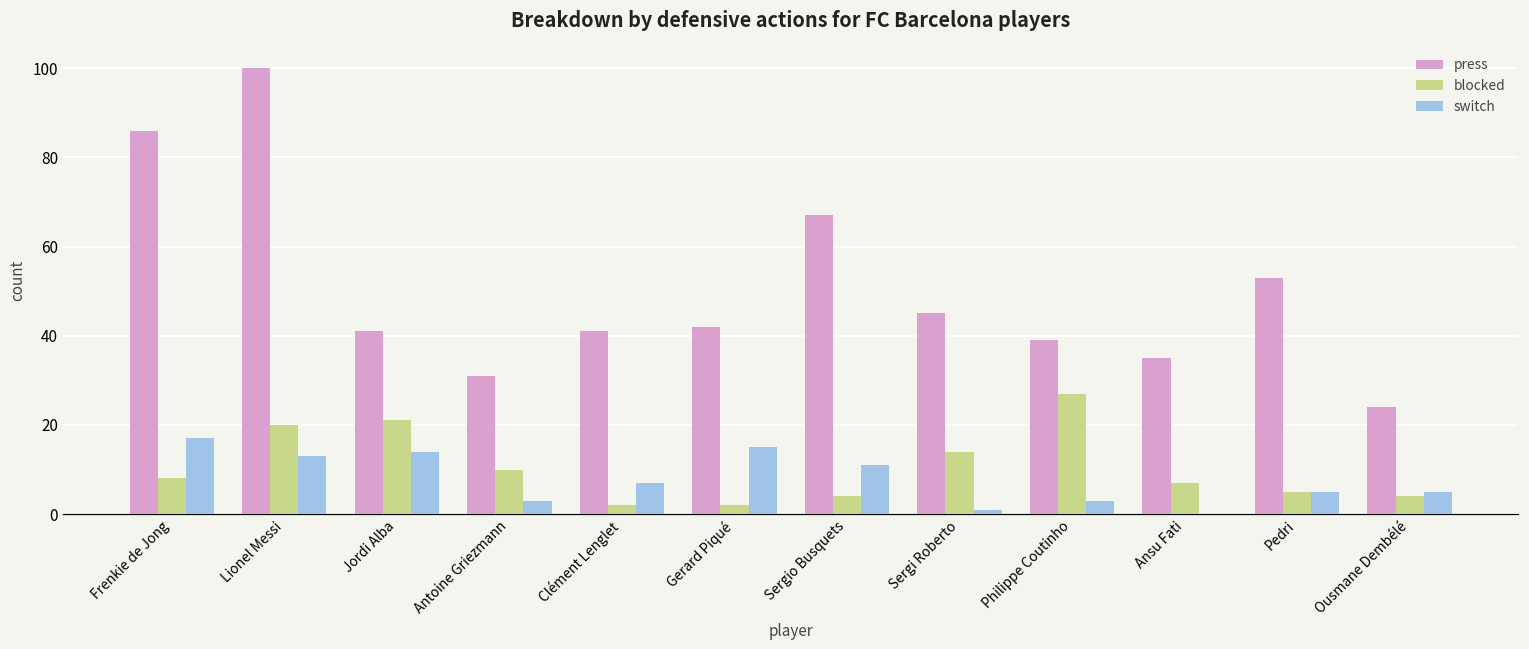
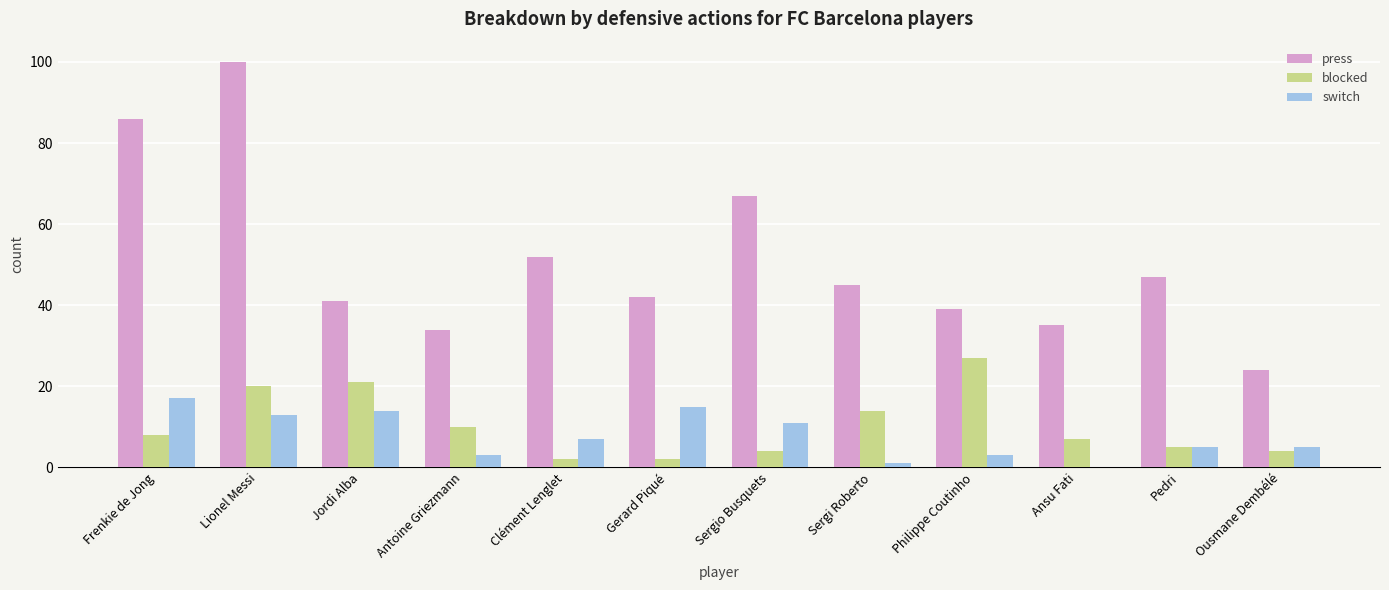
  {
    "press": {
      "Frenkie de Jong": 86,
      "Lionel Messi": 100,
      "Jordi Alba": 41,
-     "Antoine Griezmann": 31,
-     "Clément Lenglet": 41,
+     "Antoine Griezmann": 34,
+     "Clément Lenglet": 52,
      "Gerard Piqué": 42,
      "Sergio Busquets": 67,
      "Sergi Roberto": 45,
      "Philippe Coutinho": 39,
      "Ansu Fati": 35,
-     "Pedri": 53,
+     "Pedri": 47,
      "Ousmane Dembélé": 24
    },
    "blocked": {
      "Frenkie de Jong": 8,
      "Lionel Messi": 20,
      "Jordi Alba": 21,
      "Antoine Griezmann": 10,
      "Clément Lenglet": 2,
      "Gerard Piqué": 2,
      "Sergio Busquets": 4,
      "Sergi Roberto": 14,
      "Philippe Coutinho": 27,
      "Ansu Fati": 7,
      "Pedri": 5,
      "Ousmane Dembélé": 4
    },
    "switch": {
      "Frenkie de Jong": 17,
      "Lionel Messi": 13,
      "Jordi Alba": 14,
      "Antoine Griezmann": 3,
      "Clément Lenglet": 7,
      "Gerard Piqué": 15,
      "Sergio Busquets": 11,
      "Sergi Roberto": 1,
      "Philippe Coutinho": 3,
      "Ansu Fati": 0,
      "Pedri": 5,
      "Ousmane Dembélé": 5
    }
  }
